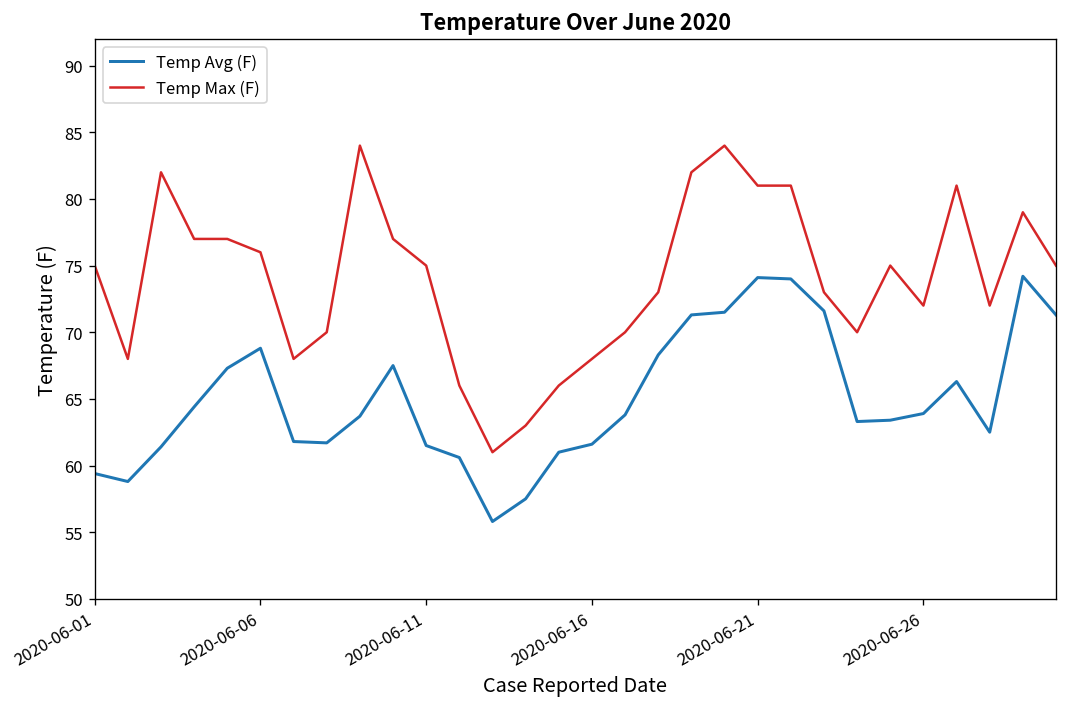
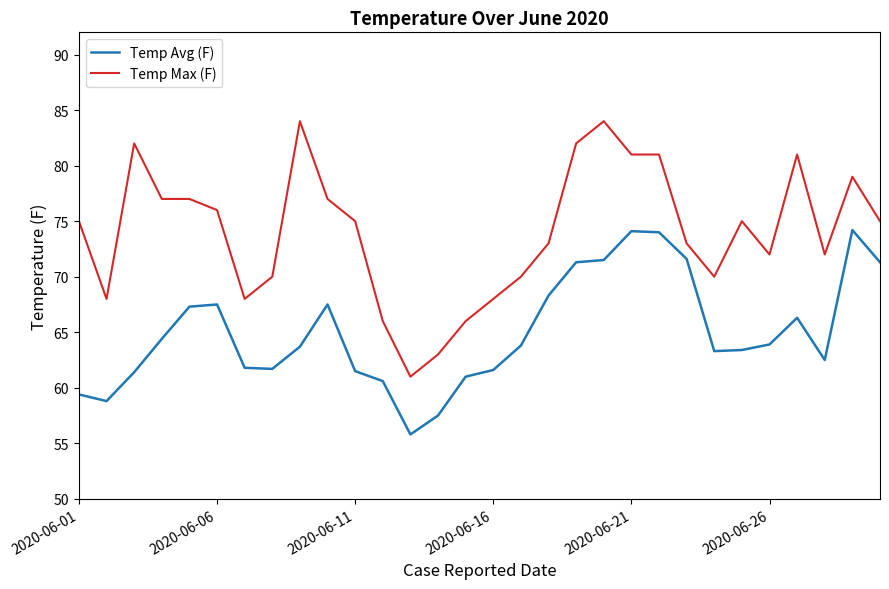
  {
    "Temp Avg (F)": {
      "2020-06-01": 59.4,
-     "2020-06-06": 68.8,
+     "2020-06-06": 67.5,
      "2020-06-11": 61.5,
      "2020-06-16": 61.6,
      "2020-06-21": 74.1,
      "2020-06-26": 63.9
    },
    "Temp Max (F)": {
      "2020-06-01": 75.0,
      "2020-06-06": 76.0,
      "2020-06-11": 75.0,
      "2020-06-16": 68.0,
      "2020-06-21": 81.0,
      "2020-06-26": 72.0
    }
  }
